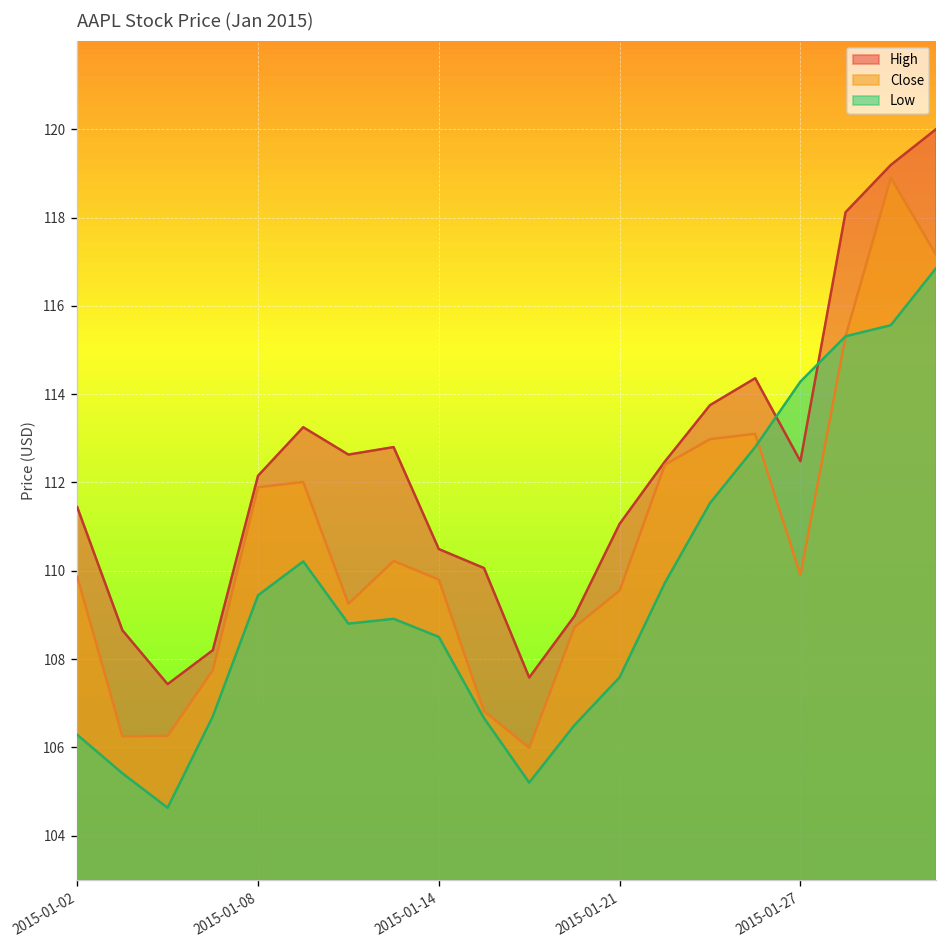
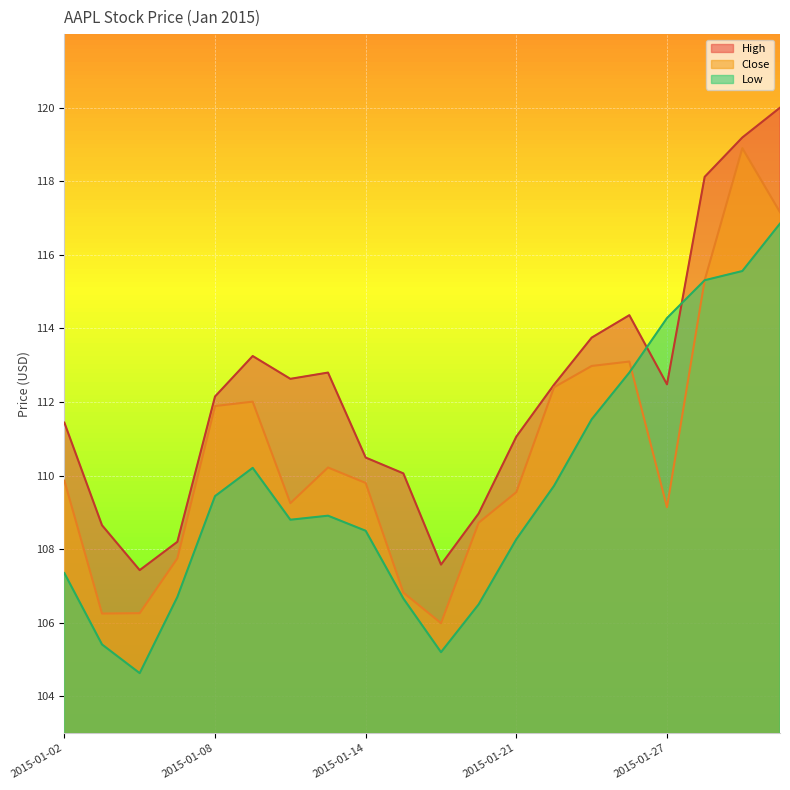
  {
    "High": {
      "2015-01-02": 111.4,
      "2015-01-08": 112.2,
      "2015-01-14": 110.5,
      "2015-01-21": 111.1,
      "2015-01-27": 112.5
    },
    "Close": {
      "2015-01-02": 109.9,
      "2015-01-08": 111.9,
      "2015-01-14": 109.8,
      "2015-01-21": 109.6,
-     "2015-01-27": 109.9
+     "2015-01-27": 109.1
    },
    "Low": {
-     "2015-01-02": 106.3,
+     "2015-01-02": 107.3,
      "2015-01-08": 109.4,
      "2015-01-14": 108.5,
-     "2015-01-21": 107.6,
+     "2015-01-21": 108.3,
      "2015-01-27": 114.3
    }
  }
